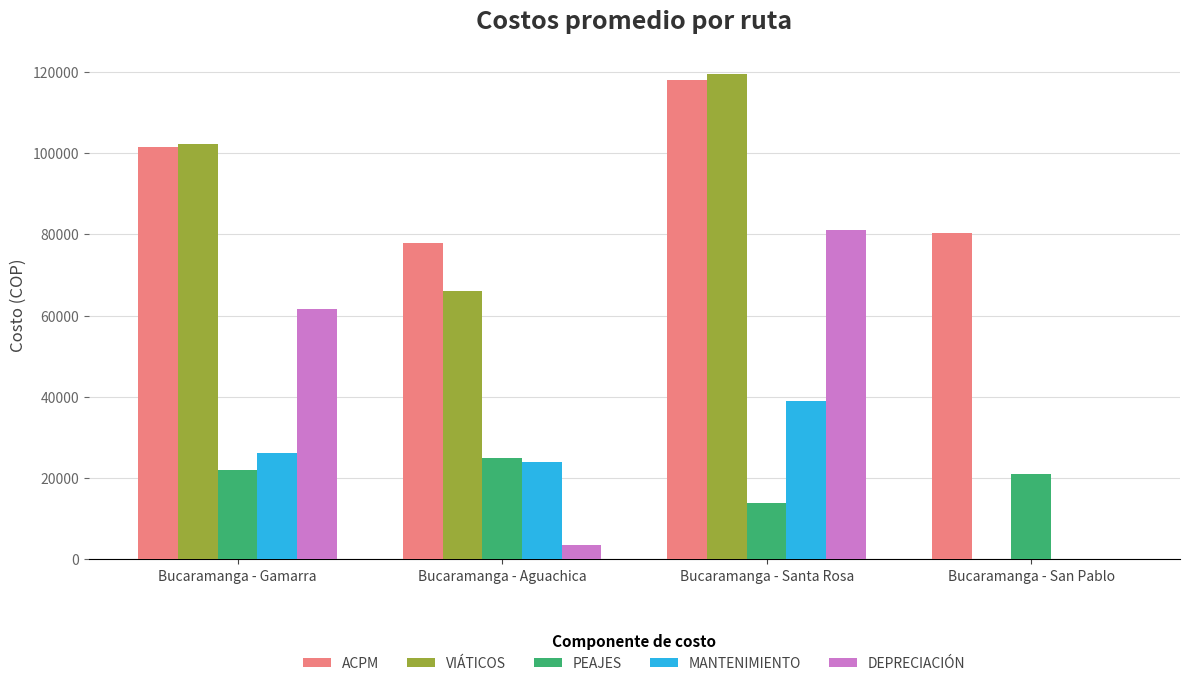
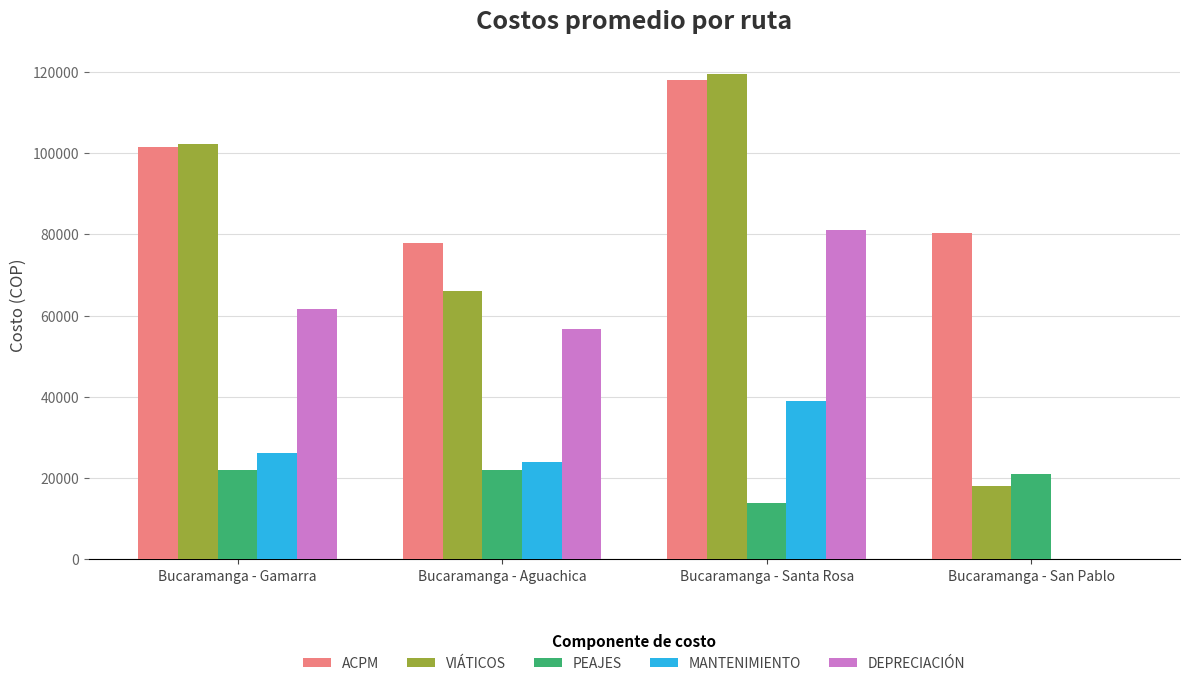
  {
    "ACPM": {
      "Bucaramanga - Gamarra": 101000,
      "Bucaramanga - Aguachica": 78000,
      "Bucaramanga - Santa Rosa": 118000,
      "Bucaramanga - San Pablo": 80000
    },
    "VIÁTICOS": {
      "Bucaramanga - Gamarra": 102000,
      "Bucaramanga - Aguachica": 66000,
      "Bucaramanga - Santa Rosa": 120000,
-     "Bucaramanga - San Pablo": 0
+     "Bucaramanga - San Pablo": 18000
    },
    "PEAJES": {
      "Bucaramanga - Gamarra": 22000,
-     "Bucaramanga - Aguachica": 25000,
+     "Bucaramanga - Aguachica": 22000,
      "Bucaramanga - Santa Rosa": 14000,
      "Bucaramanga - San Pablo": 21000
    },
    "MANTENIMIENTO": {
      "Bucaramanga - Gamarra": 26000,
      "Bucaramanga - Aguachica": 24000,
      "Bucaramanga - Santa Rosa": 39000,
      "Bucaramanga - San Pablo": 0
    },
    "DEPRECIACIÓN": {
      "Bucaramanga - Gamarra": 62000,
-     "Bucaramanga - Aguachica": 4000,
+     "Bucaramanga - Aguachica": 57000,
      "Bucaramanga - Santa Rosa": 81000,
      "Bucaramanga - San Pablo": 0
    }
  }
